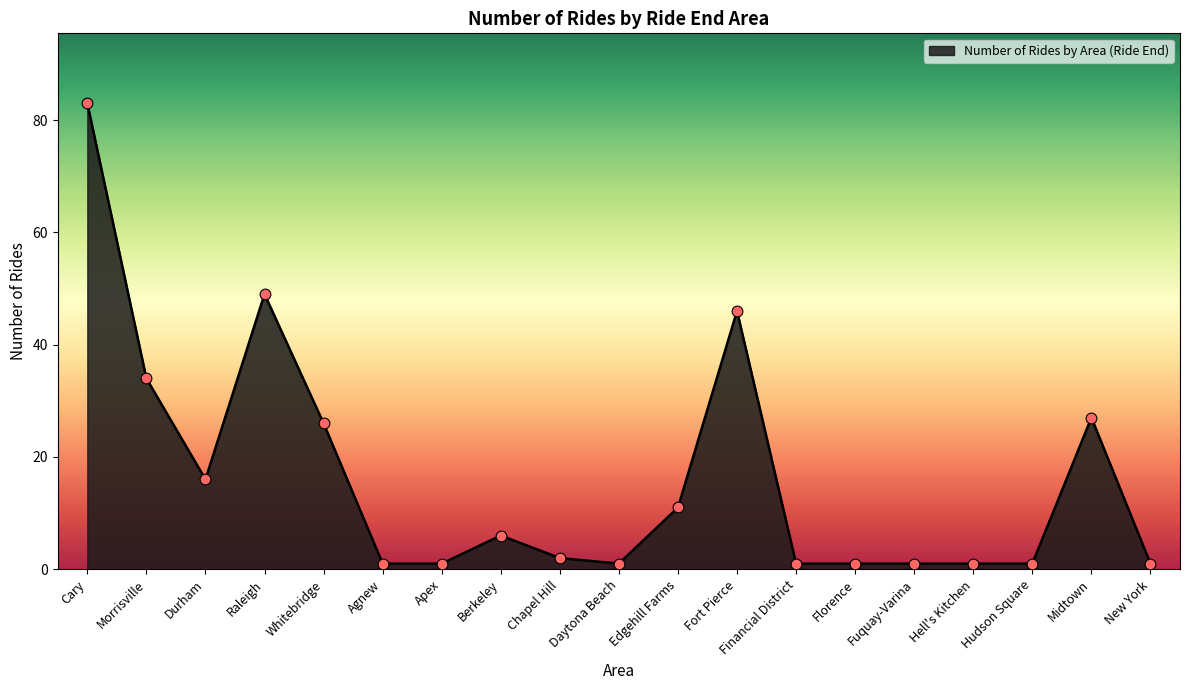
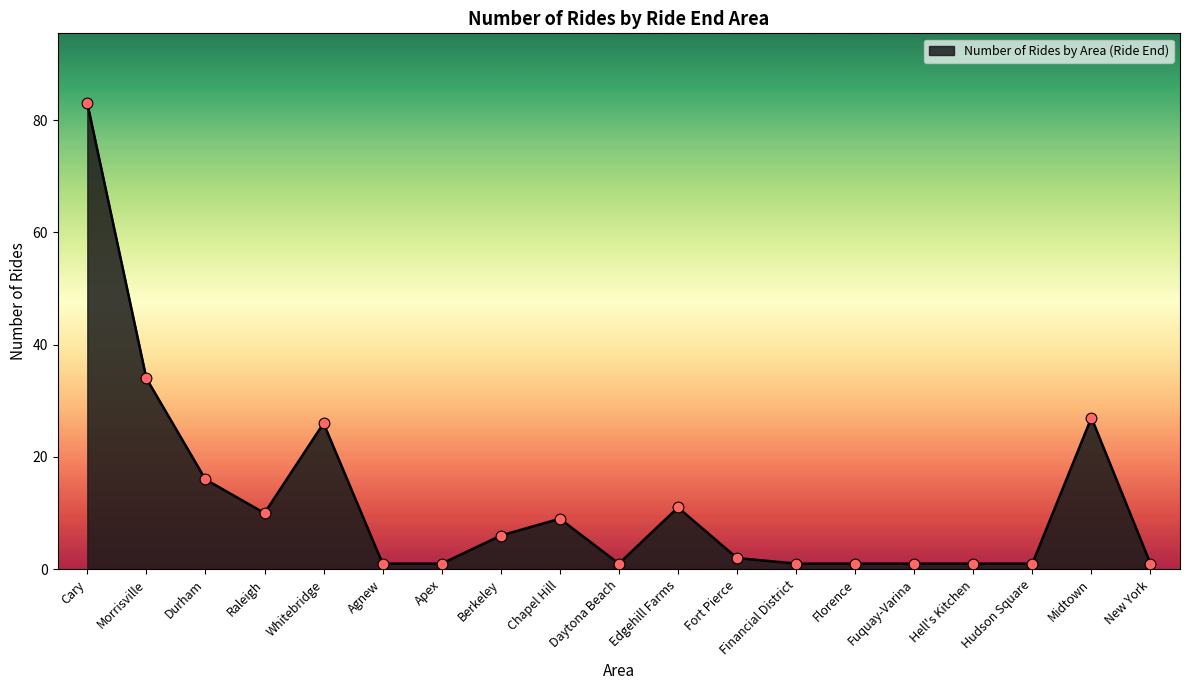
  {
    "Cary": 83,
    "Morrisville": 34,
    "Durham": 16,
-   "Raleigh": 49,
+   "Raleigh": 10,
    "Whitebridge": 26,
    "Agnew": 1,
    "Apex": 1,
    "Berkeley": 6,
-   "Chapel Hill": 2,
+   "Chapel Hill": 9,
    "Daytona Beach": 1,
    "Edgehill Farms": 11,
-   "Fort Pierce": 46,
+   "Fort Pierce": 2,
    "Financial District": 1,
    "Florence": 1,
    "Fuquay-Varina": 1,
    "Hell's Kitchen": 1,
    "Hudson Square": 1,
    "Midtown": 27,
    "New York": 1
  }
